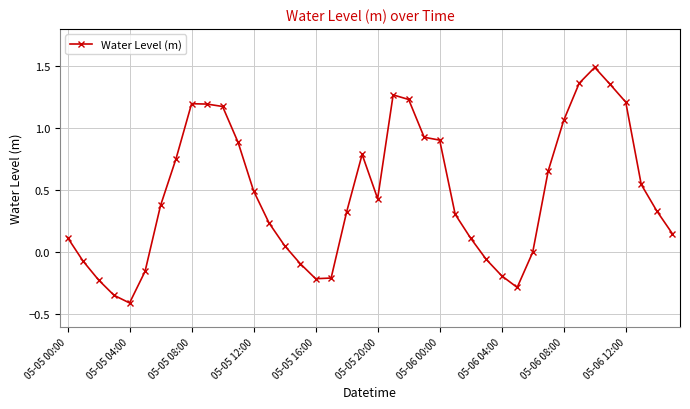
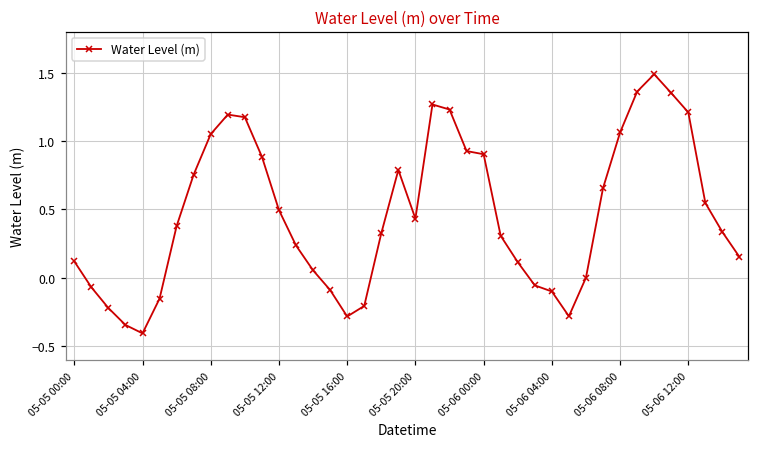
  {
    "05-05 00:00": 0.12,
    "05-05 04:00": -0.41,
-   "05-05 08:00": 1.20,
+   "05-05 08:00": 1.05,
    "05-05 12:00": 0.49,
-   "05-05 16:00": -0.21,
+   "05-05 16:00": -0.28,
    "05-05 20:00": 0.43,
    "05-06 00:00": 0.90,
-   "05-06 04:00": -0.19,
+   "05-06 04:00": -0.10,
    "05-06 08:00": 1.06,
    "05-06 12:00": 1.21
  }
